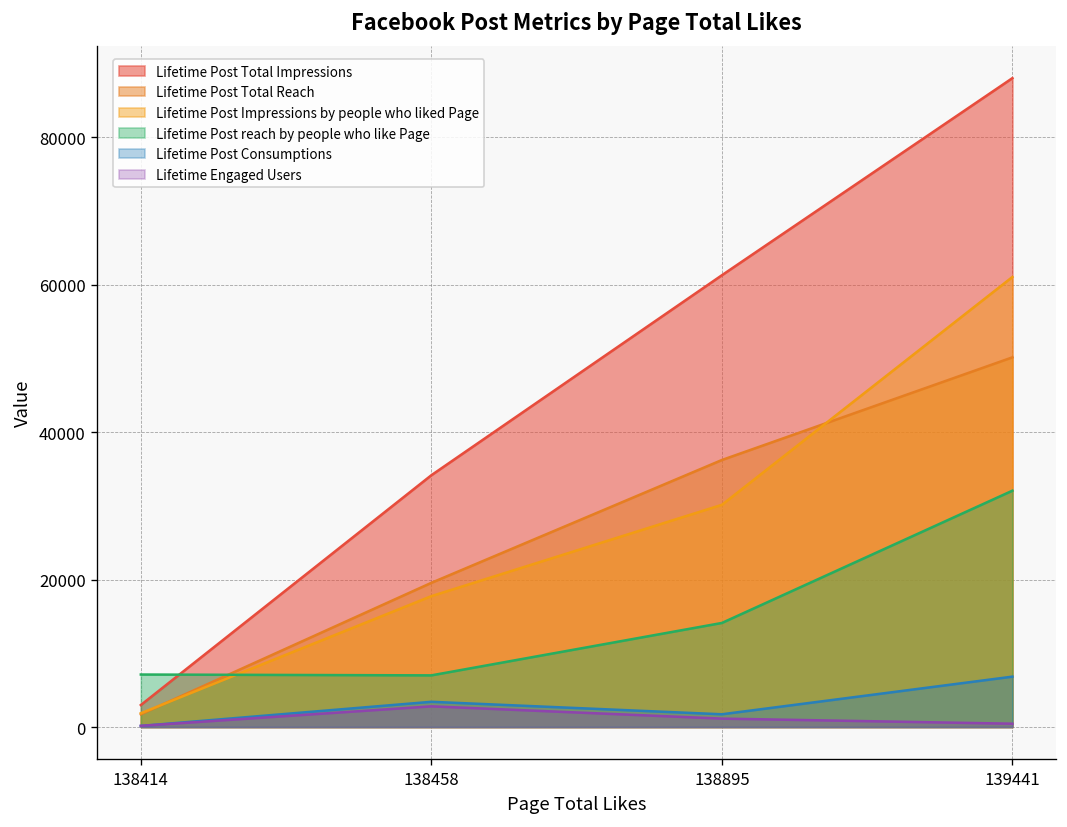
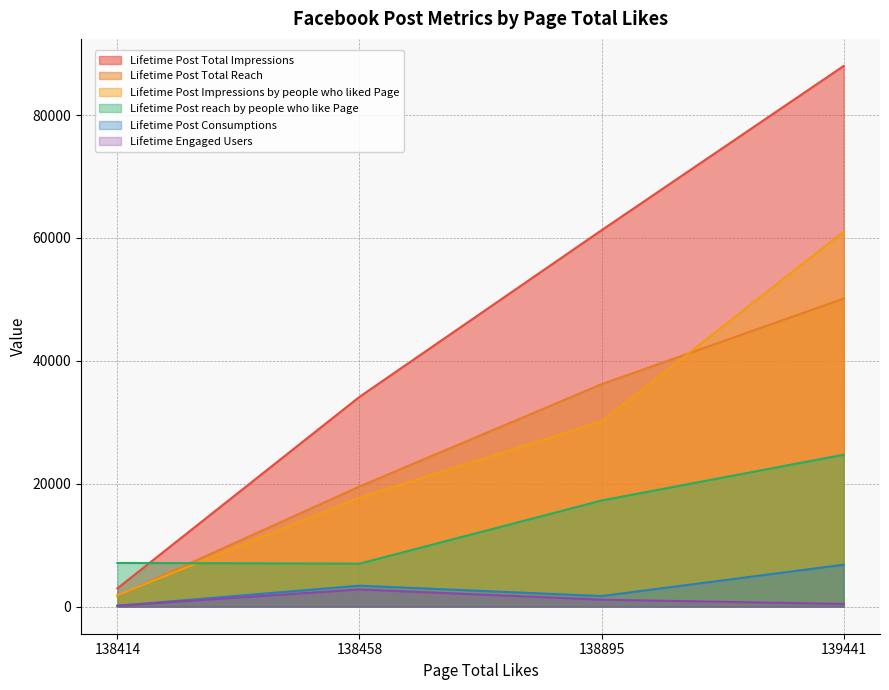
  {
    "Lifetime Post reach by people who like Page": {
      "138414": 7000,
      "138458": 7000,
-     "138895": 14000,
-     "139441": 32000
+     "138895": 17000,
+     "139441": 25000
    },
    "Lifetime Post Consumptions": {
      "138458": 3000,
      "138895": 2000,
      "139441": 7000
    },
    "Lifetime Engaged Users": {
      "138458": 3000,
      "138895": 1000,
      "139441": 0
    }
  }
